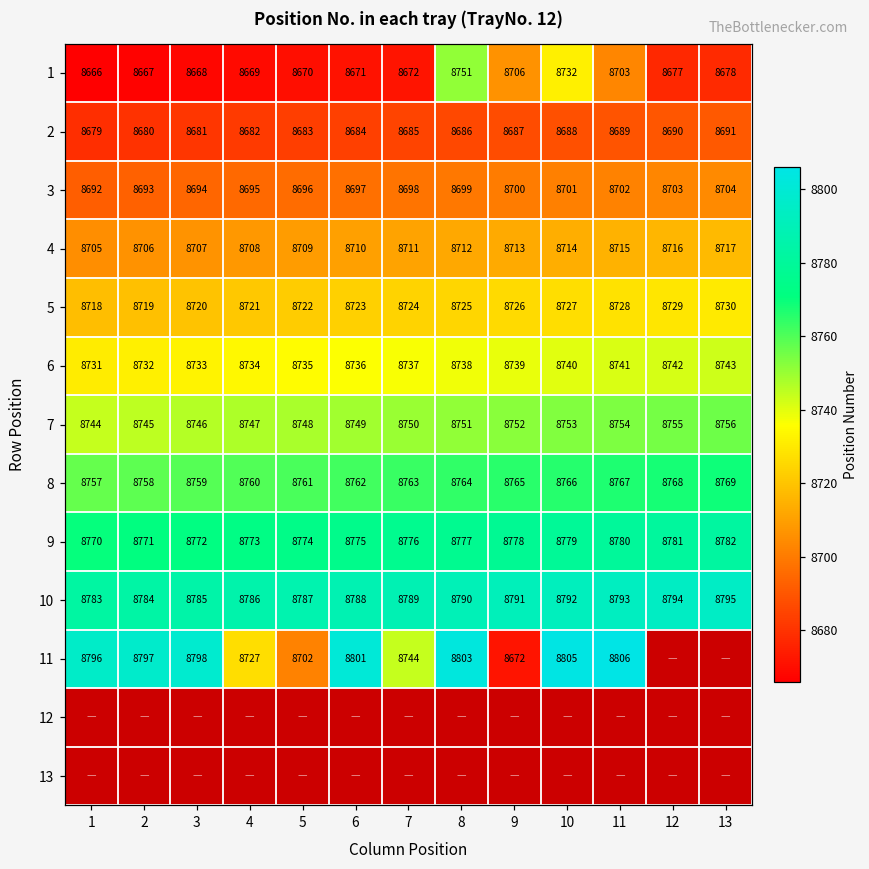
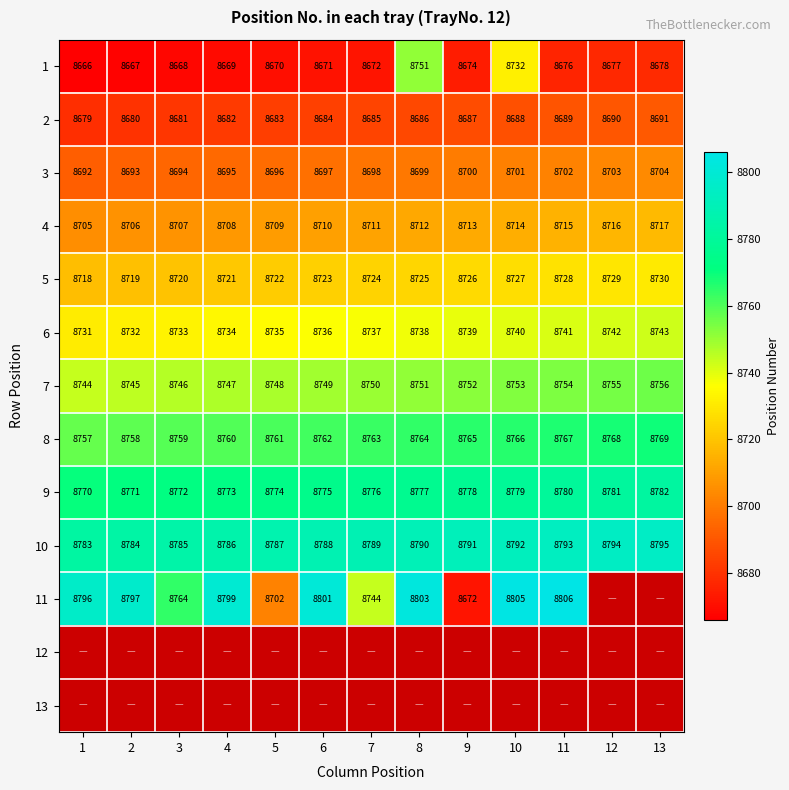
  {
    "1": {
      "1": 8666,
      "2": 8667,
      "3": 8668,
      "4": 8669,
      "5": 8670,
      "6": 8671,
      "7": 8672,
      "8": 8751,
-     "9": 8706,
+     "9": 8674,
      "10": 8732,
-     "11": 8703,
+     "11": 8676,
      "12": 8677,
      "13": 8678
    },
    "2": {
      "1": 8679,
      "2": 8680,
      "3": 8681,
      "4": 8682,
      "5": 8683,
      "6": 8684,
      "7": 8685,
      "8": 8686,
      "9": 8687,
      "10": 8688,
      "11": 8689,
      "12": 8690,
      "13": 8691
    },
    "3": {
      "1": 8692,
      "2": 8693,
      "3": 8694,
      "4": 8695,
      "5": 8696,
      "6": 8697,
      "7": 8698,
      "8": 8699,
      "9": 8700,
      "10": 8701,
      "11": 8702,
      "12": 8703,
      "13": 8704
    },
    "4": {
      "1": 8705,
      "2": 8706,
      "3": 8707,
      "4": 8708,
      "5": 8709,
      "6": 8710,
      "7": 8711,
      "8": 8712,
      "9": 8713,
      "10": 8714,
      "11": 8715,
      "12": 8716,
      "13": 8717
    },
    "5": {
      "1": 8718,
      "2": 8719,
      "3": 8720,
      "4": 8721,
      "5": 8722,
      "6": 8723,
      "7": 8724,
      "8": 8725,
      "9": 8726,
      "10": 8727,
      "11": 8728,
      "12": 8729,
      "13": 8730
    },
    "6": {
      "1": 8731,
      "2": 8732,
      "3": 8733,
      "4": 8734,
      "5": 8735,
      "6": 8736,
      "7": 8737,
      "8": 8738,
      "9": 8739,
      "10": 8740,
      "11": 8741,
      "12": 8742,
      "13": 8743
    },
    "7": {
      "1": 8744,
      "2": 8745,
      "3": 8746,
      "4": 8747,
      "5": 8748,
      "6": 8749,
      "7": 8750,
      "8": 8751,
      "9": 8752,
      "10": 8753,
      "11": 8754,
      "12": 8755,
      "13": 8756
    },
    "8": {
      "1": 8757,
      "2": 8758,
      "3": 8759,
      "4": 8760,
      "5": 8761,
      "6": 8762,
      "7": 8763,
      "8": 8764,
      "9": 8765,
      "10": 8766,
      "11": 8767,
      "12": 8768,
      "13": 8769
    },
    "9": {
      "1": 8770,
      "2": 8771,
      "3": 8772,
      "4": 8773,
      "5": 8774,
      "6": 8775,
      "7": 8776,
      "8": 8777,
      "9": 8778,
      "10": 8779,
      "11": 8780,
      "12": 8781,
      "13": 8782
    },
    "10": {
      "1": 8783,
      "2": 8784,
      "3": 8785,
      "4": 8786,
      "5": 8787,
      "6": 8788,
      "7": 8789,
      "8": 8790,
      "9": 8791,
      "10": 8792,
      "11": 8793,
      "12": 8794,
      "13": 8795
    },
    "11": {
      "1": 8796,
      "2": 8797,
-     "3": 8798,
-     "4": 8727,
+     "3": 8764,
+     "4": 8799,
      "5": 8702,
      "6": 8801,
      "7": 8744,
      "8": 8803,
      "9": 8672,
      "10": 8805,
      "11": 8806
    }
  }
